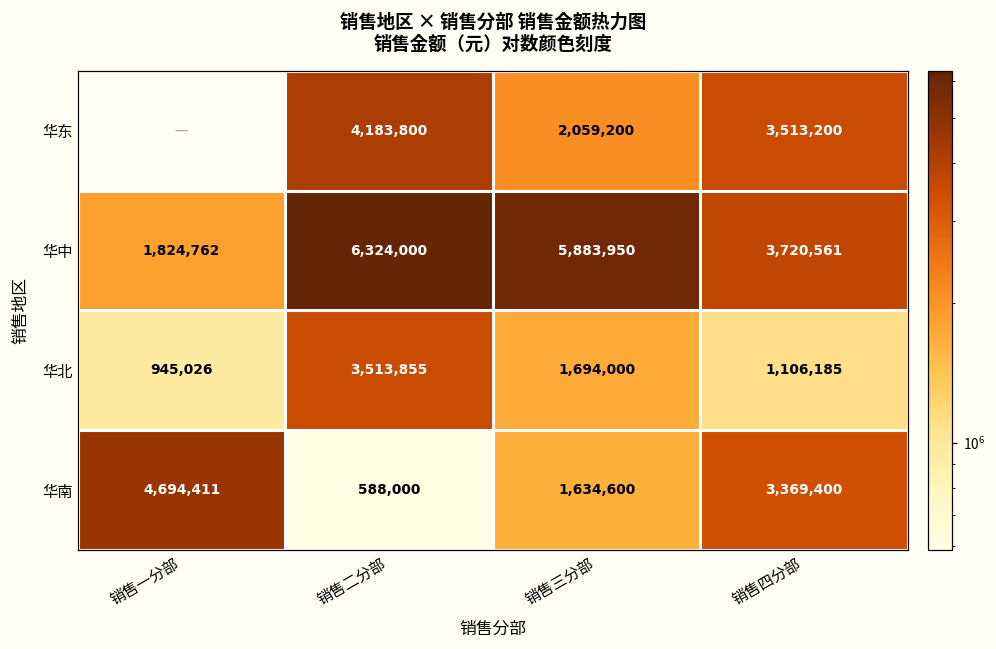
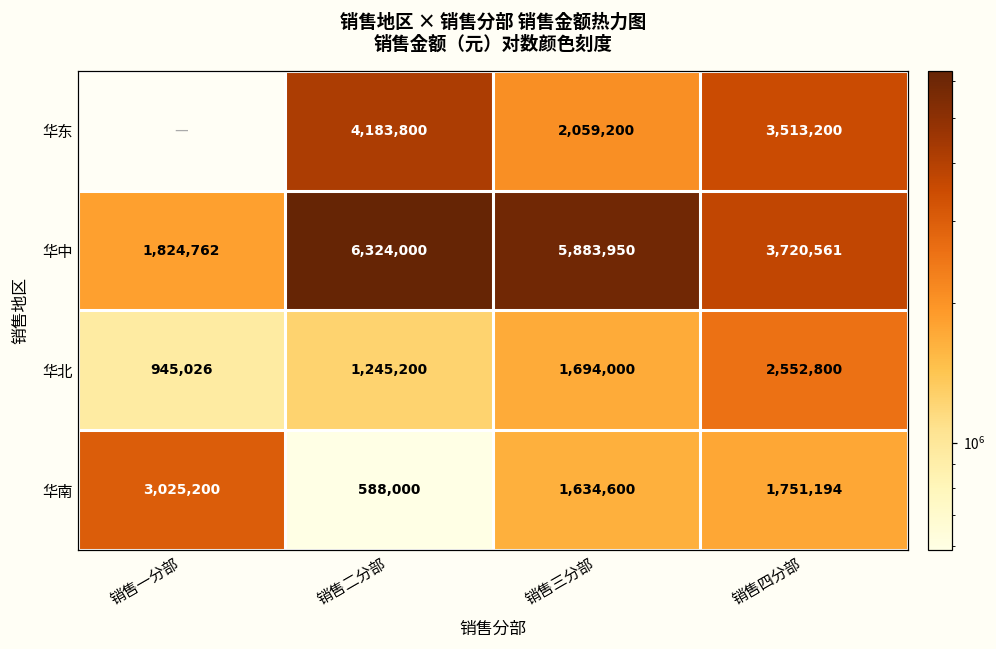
  {
    "华东": {
      "销售二分部": "4,183,800",
      "销售三分部": "2,059,200",
      "销售四分部": "3,513,200"
    },
    "华中": {
      "销售一分部": "1,824,762",
      "销售二分部": "6,324,000",
      "销售三分部": "5,883,950",
      "销售四分部": "3,720,561"
    },
    "华北": {
      "销售一分部": "945,026",
-     "销售二分部": "3,513,855",
+     "销售二分部": "1,245,200",
      "销售三分部": "1,694,000",
-     "销售四分部": "1,106,185"
+     "销售四分部": "2,552,800"
    },
    "华南": {
-     "销售一分部": "4,694,411",
+     "销售一分部": "3,025,200",
      "销售二分部": "588,000",
      "销售三分部": "1,634,600",
-     "销售四分部": "3,369,400"
+     "销售四分部": "1,751,194"
    }
  }
